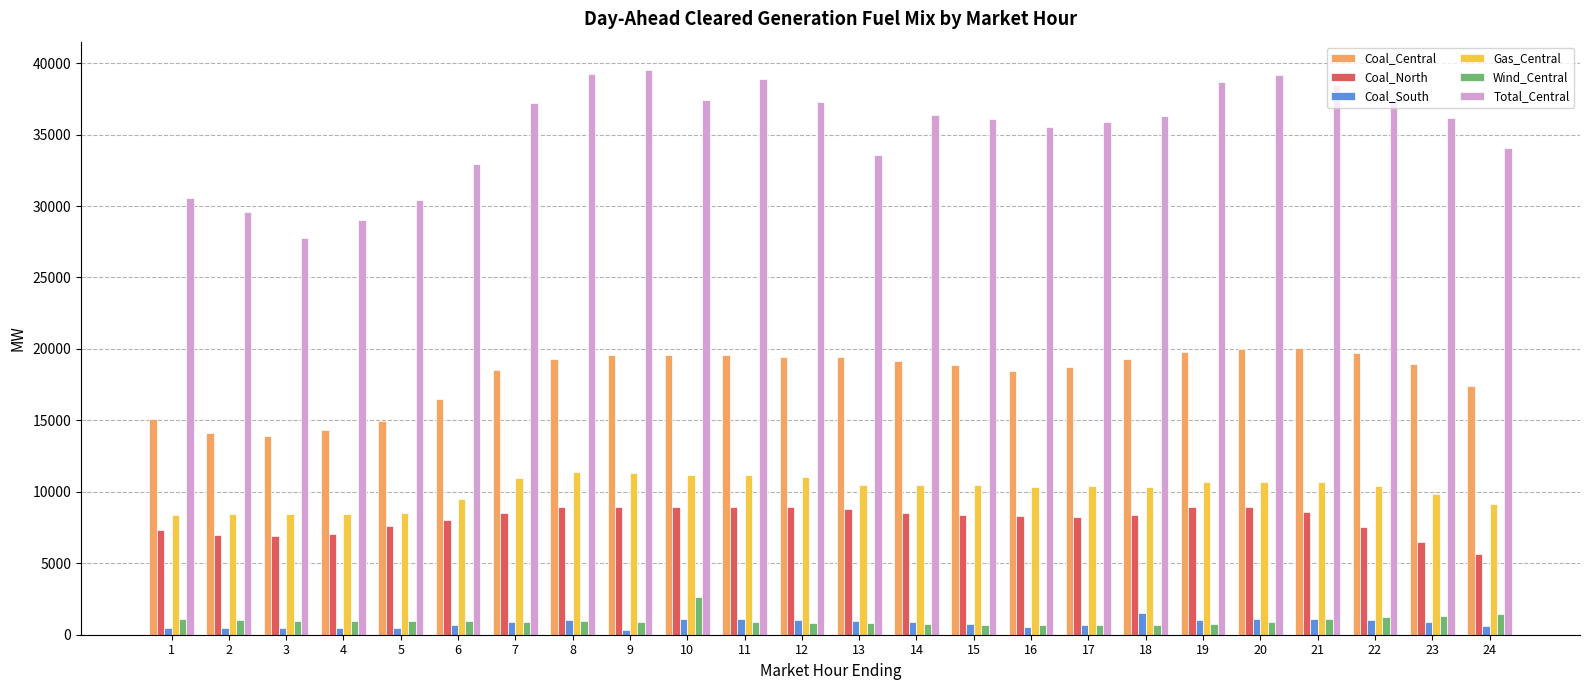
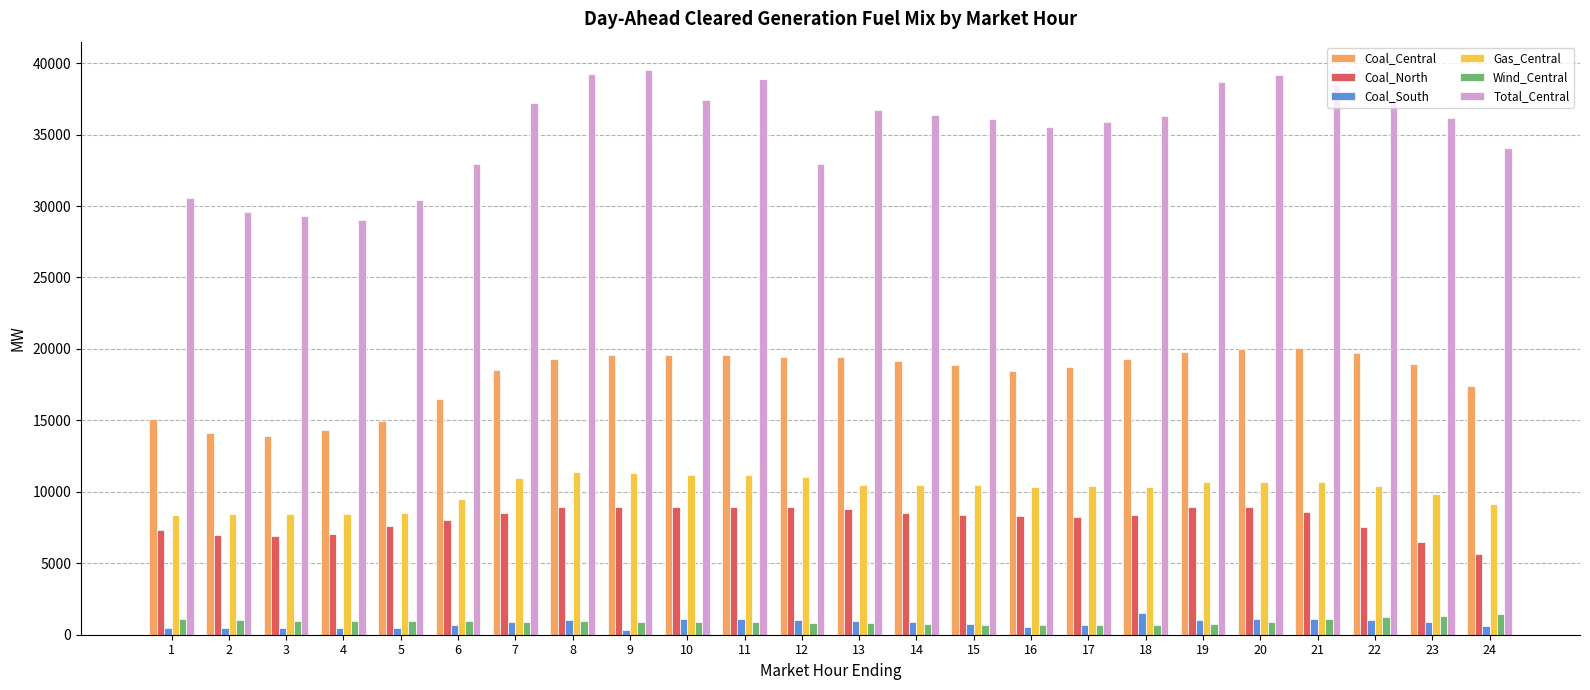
  {
    "Coal_North": {
      "1": 7300,
      "2": 7000,
      "3": 6900,
      "4": 7100,
      "5": 7600,
      "6": 8100,
      "7": 8500,
      "8": 8900,
      "9": 8900,
      "10": 9000,
      "11": 9000,
      "12": 8900,
      "13": 8800,
      "14": 8500,
      "15": 8400,
      "16": 8300,
      "17": 8200,
      "18": 8400,
      "19": 9000,
      "20": 9000,
      "21": 8600,
      "22": 7500,
      "23": 6500,
      "24": 5700
    },
    "Coal_South": {
      "1": 500,
      "2": 500,
      "3": 500,
      "4": 500,
      "5": 500,
      "6": 700,
      "7": 900,
      "8": 1000,
      "9": 300,
      "10": 1100,
      "11": 1100,
      "12": 1100,
      "13": 1000,
      "14": 900,
      "15": 800,
      "16": 500,
      "17": 700,
      "18": 1600,
      "19": 1000,
      "20": 1100,
      "21": 1100,
      "22": 1100,
      "23": 900,
      "24": 600
    },
    "Wind_Central": {
      "1": 1100,
      "2": 1000,
      "3": 1000,
      "4": 900,
      "5": 900,
      "6": 900,
      "7": 900,
      "8": 900,
      "9": 900,
-     "10": 2600,
+     "10": 900,
      "11": 900,
      "12": 800,
      "13": 800,
      "14": 700,
      "15": 700,
      "16": 700,
      "17": 700,
      "18": 700,
      "19": 700,
      "20": 900,
      "21": 1100,
      "22": 1200,
      "23": 1300,
      "24": 1400
    },
    "Total_Central": {
      "1": 30600,
      "2": 29600,
-     "3": 27800,
+     "3": 29300,
      "4": 29100,
      "5": 30400,
      "6": 33000,
      "7": 37200,
      "8": 39200,
      "9": 39500,
      "10": 37500,
      "11": 38900,
-     "12": 37300,
-     "13": 33600,
+     "12": 32900,
+     "13": 36700,
      "14": 36400,
      "15": 36100,
      "16": 35500,
      "17": 35900,
      "18": 36300,
      "19": 38700,
      "20": 39200,
      "23": 36200,
      "24": 34100
    }
  }
